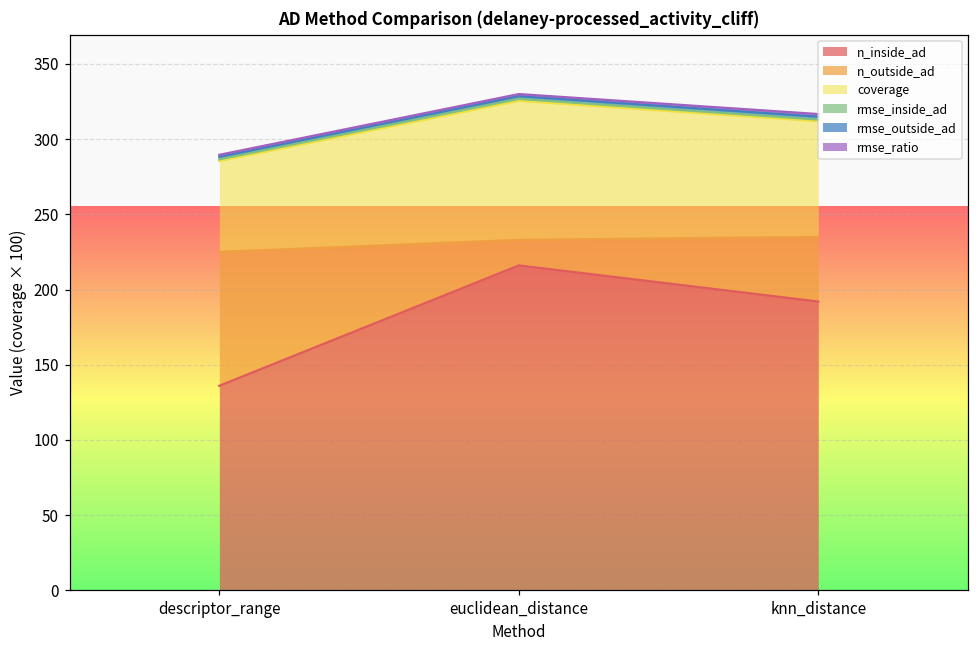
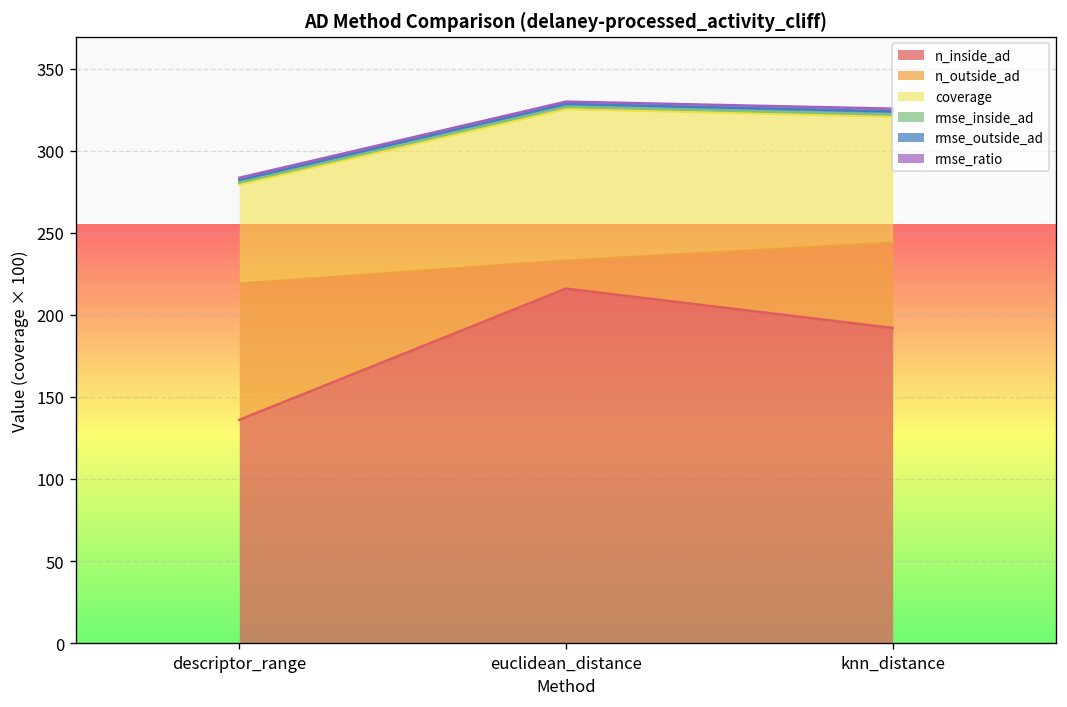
  {
    "n_inside_ad": {
      "descriptor_range": 136,
      "euclidean_distance": 216,
      "knn_distance": 192
    },
    "n_outside_ad": {
-     "descriptor_range": 89,
+     "descriptor_range": 83,
      "euclidean_distance": 17,
-     "knn_distance": 43
+     "knn_distance": 52
    }
  }
